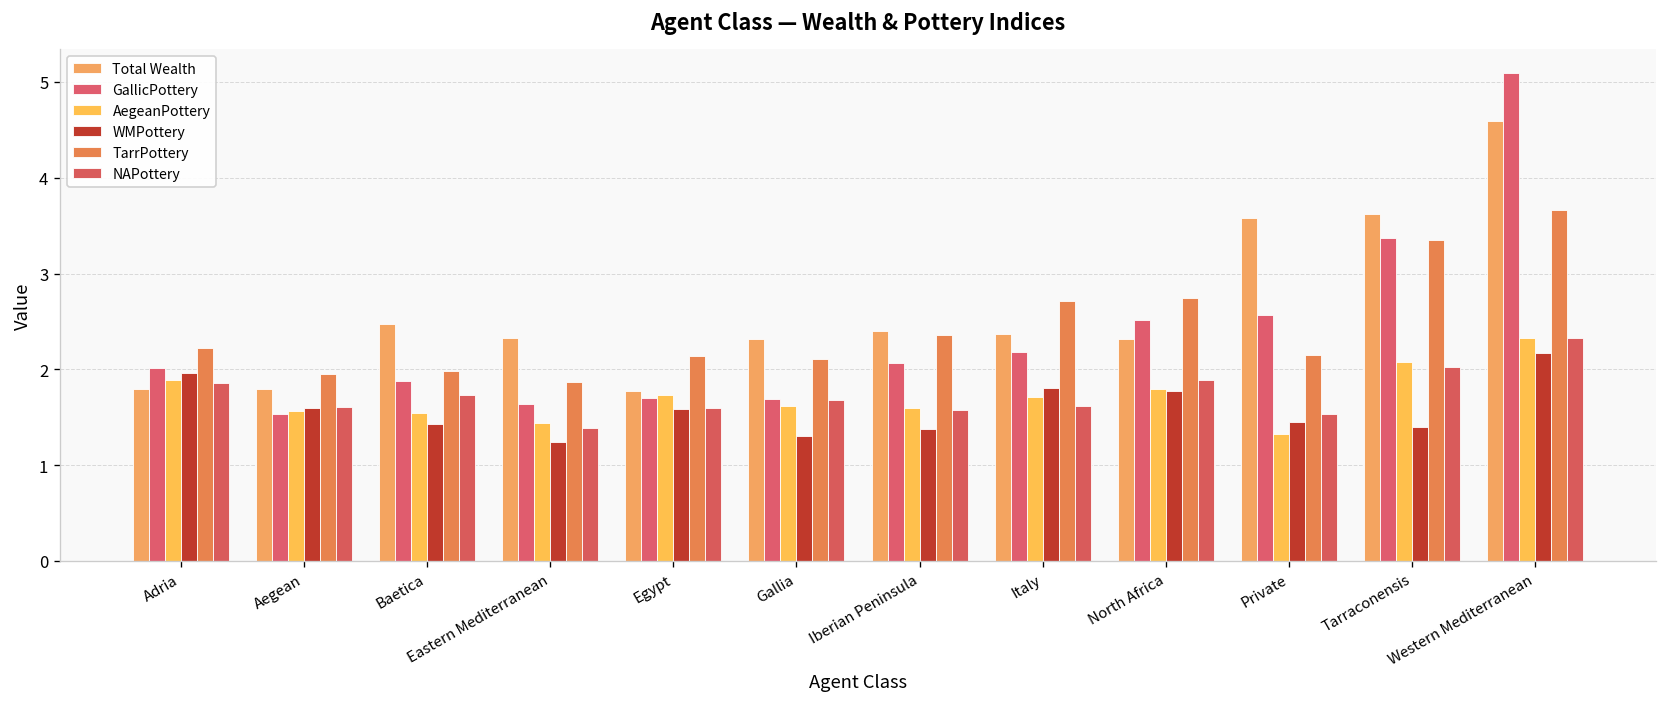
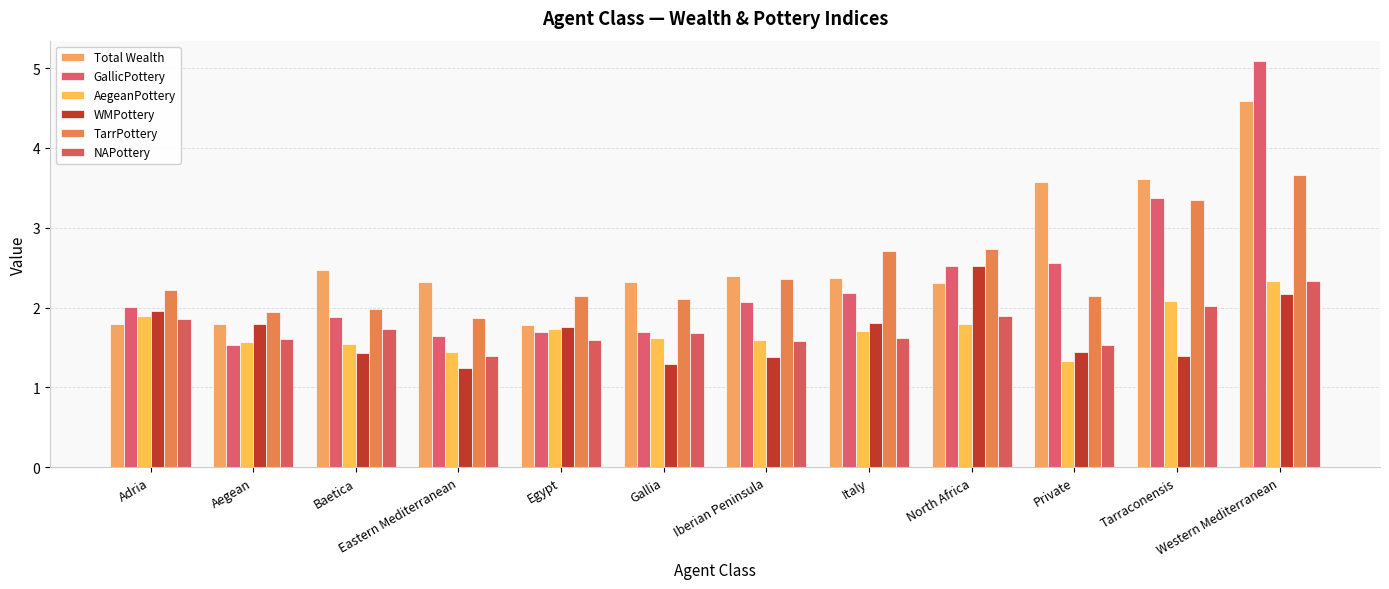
  {
    "WMPottery": {
      "Adria": 2.0,
-     "Aegean": 1.6,
+     "Aegean": 1.8,
      "Baetica": 1.4,
      "Eastern Mediterranean": 1.2,
-     "Egypt": 1.6,
+     "Egypt": 1.8,
      "Gallia": 1.3,
      "Iberian Peninsula": 1.4,
      "Italy": 1.8,
-     "North Africa": 1.8,
+     "North Africa": 2.5,
      "Private": 1.4,
      "Tarraconensis": 1.4,
      "Western Mediterranean": 2.2
    }
  }
